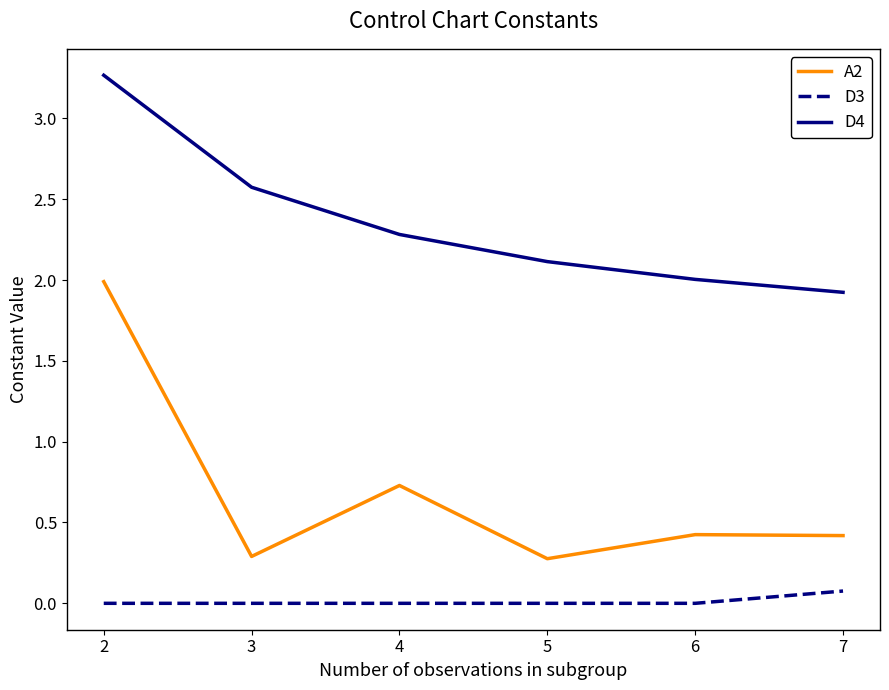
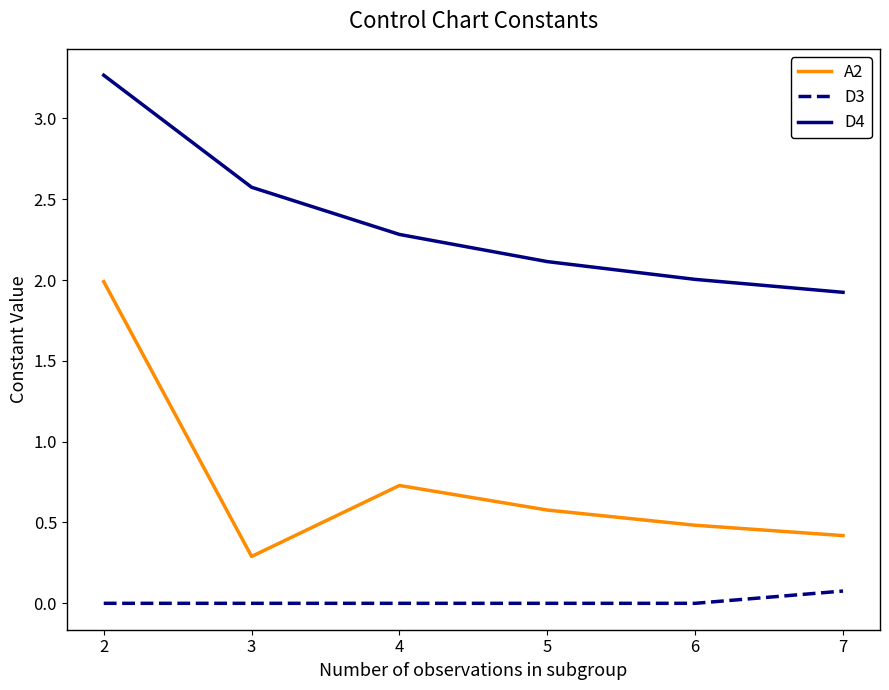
  {
    "A2": {
      "2": 1.99,
      "3": 0.29,
      "4": 0.73,
-     "5": 0.28,
-     "6": 0.43,
+     "5": 0.58,
+     "6": 0.48,
      "7": 0.42
    }
  }
